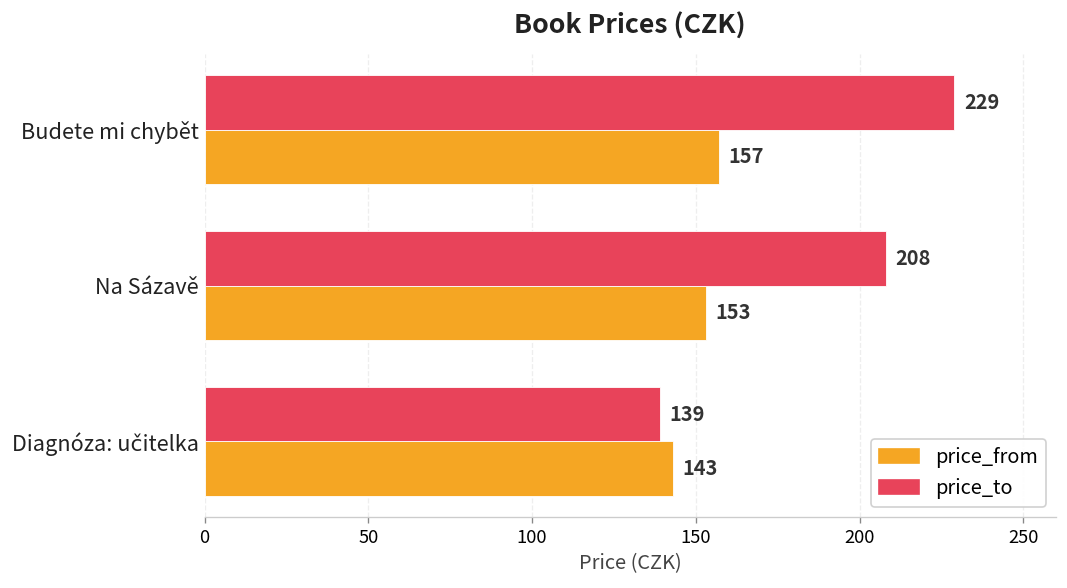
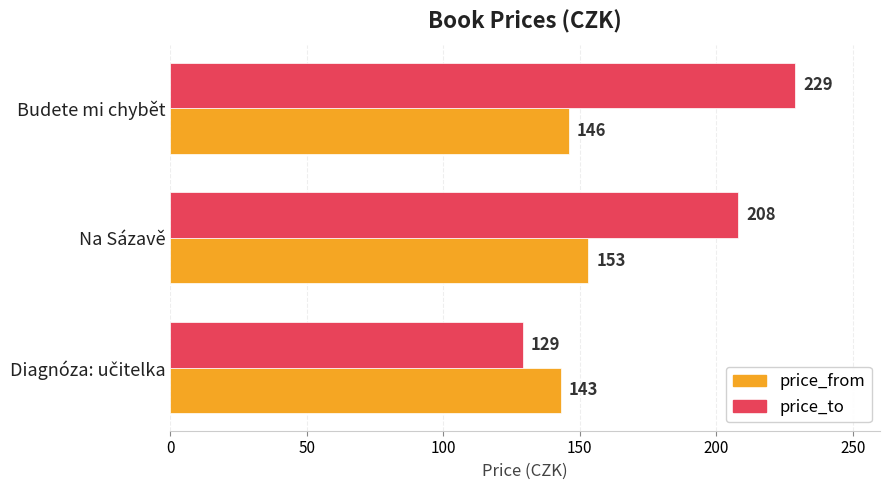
  {
    "price_from": {
-     "Budete mi chybět": 157,
+     "Budete mi chybět": 146,
      "Na Sázavě": 153,
      "Diagnóza: učitelka": 143
    },
    "price_to": {
      "Budete mi chybět": 229,
      "Na Sázavě": 208,
-     "Diagnóza: učitelka": 139
+     "Diagnóza: učitelka": 129
    }
  }
